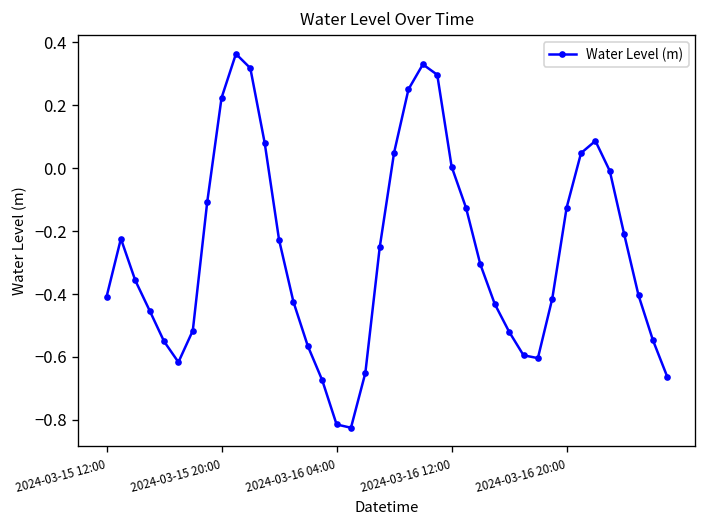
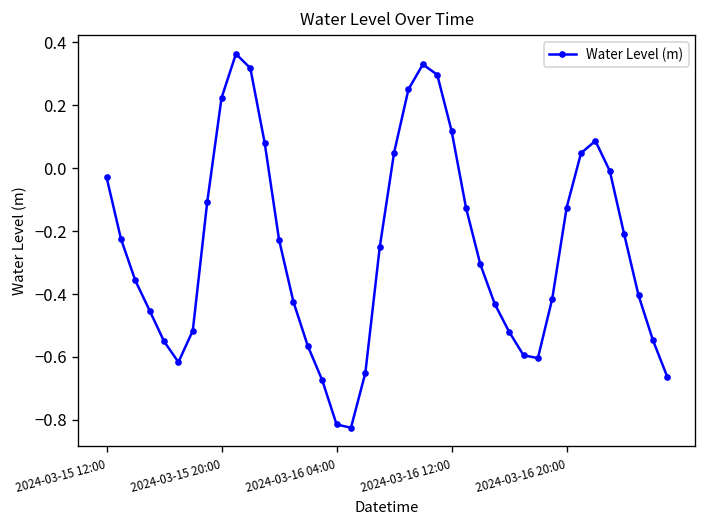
  {
-   "2024-03-15 12:00": -0.41,
+   "2024-03-15 12:00": -0.03,
    "2024-03-15 20:00": 0.22,
    "2024-03-16 04:00": -0.81,
-   "2024-03-16 12:00": 0.00,
+   "2024-03-16 12:00": 0.12,
    "2024-03-16 20:00": -0.13
  }
